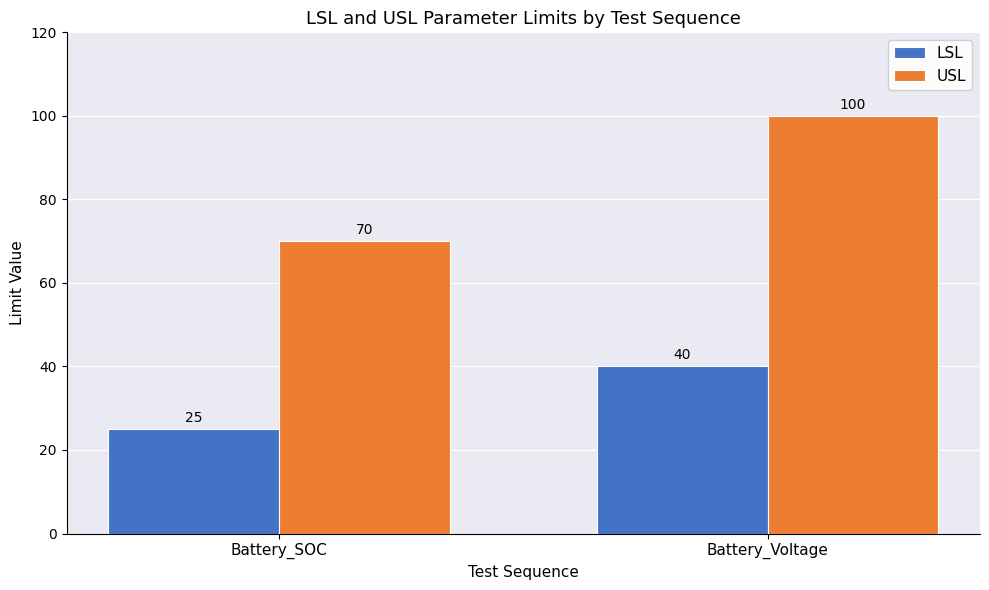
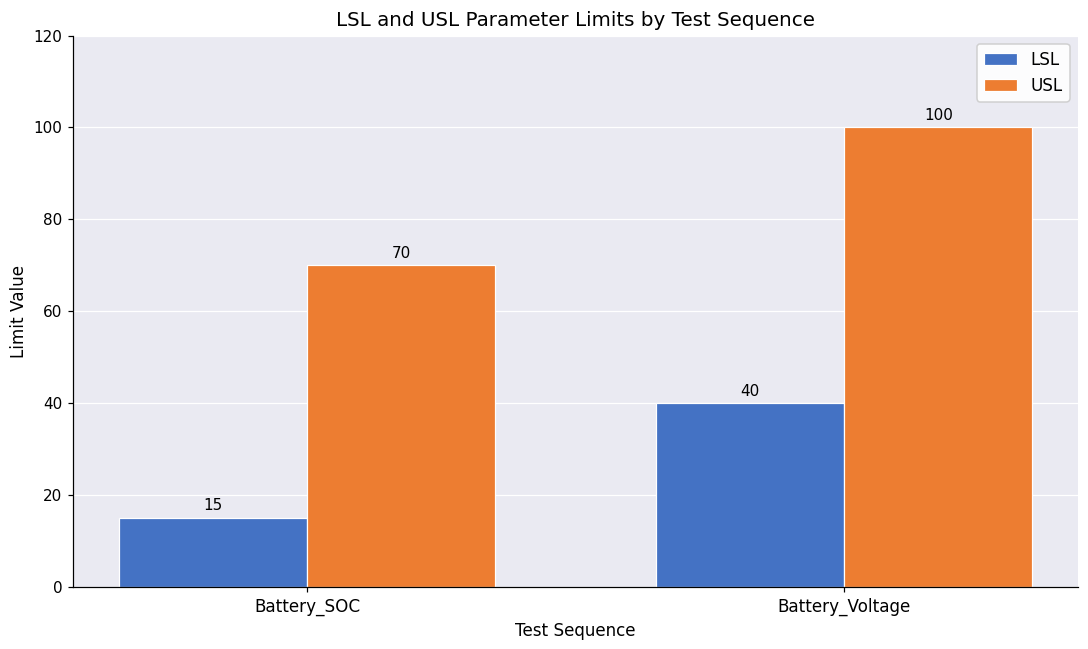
  {
    "LSL": {
-     "Battery_SOC": 25,
+     "Battery_SOC": 15,
      "Battery_Voltage": 40
    },
    "USL": {
      "Battery_SOC": 70,
      "Battery_Voltage": 100
    }
  }
